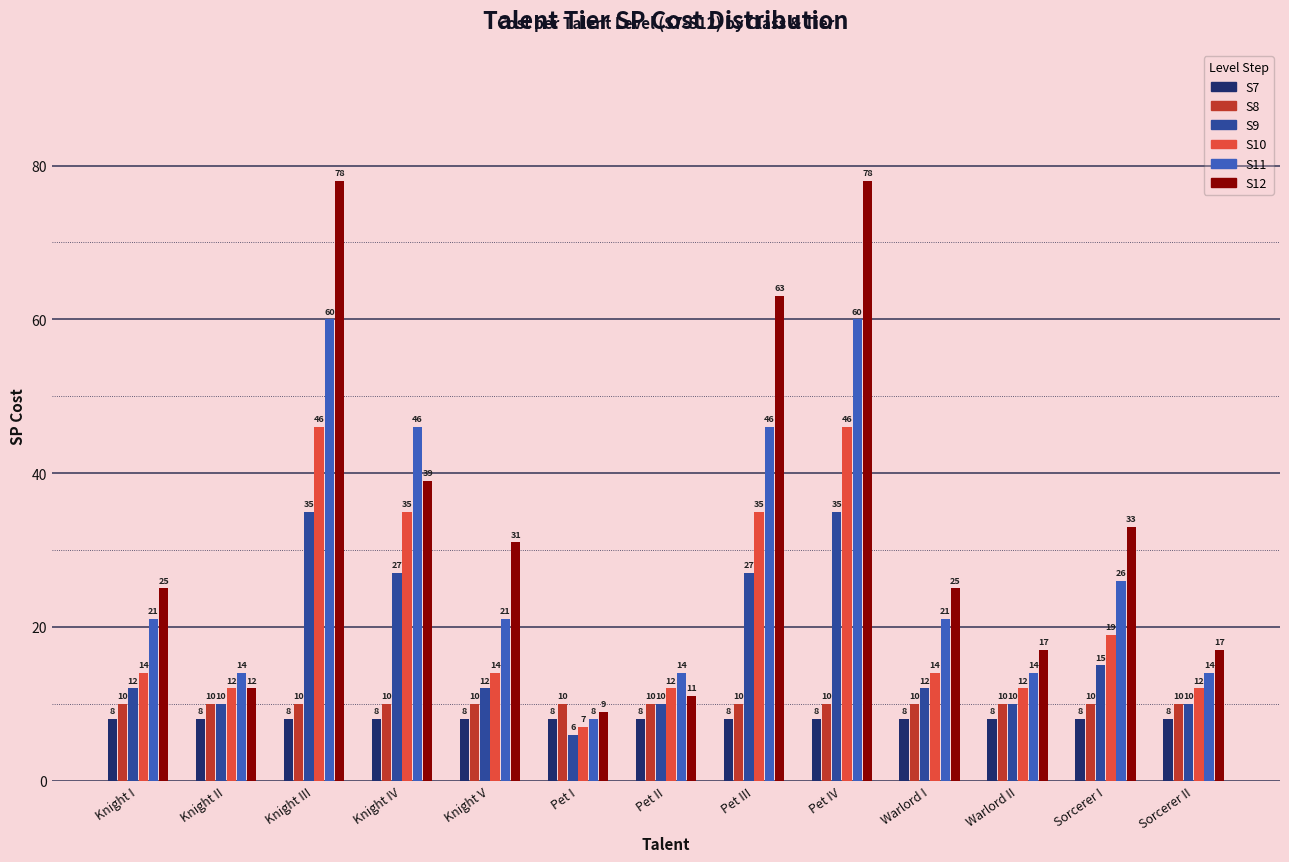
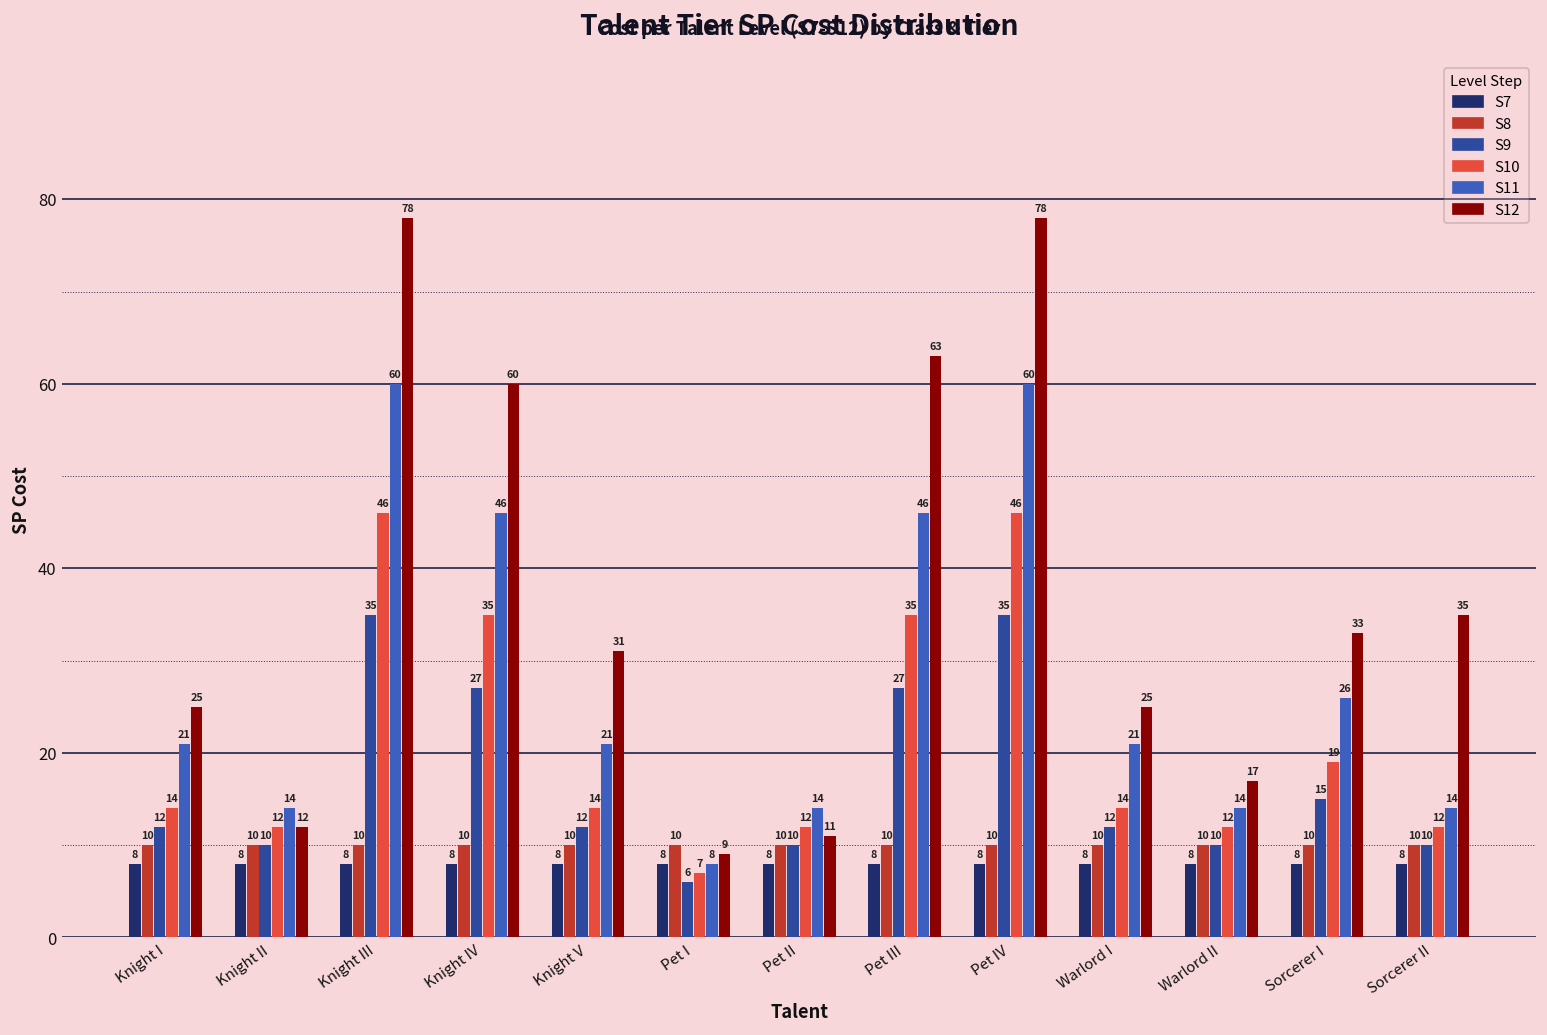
  {
    "S12": {
      "Knight I": 25,
      "Knight II": 12,
      "Knight III": 78,
-     "Knight IV": 39,
+     "Knight IV": 60,
      "Knight V": 31,
      "Pet I": 9,
      "Pet II": 11,
      "Pet III": 63,
      "Pet IV": 78,
      "Warlord I": 25,
      "Warlord II": 17,
      "Sorcerer I": 33,
-     "Sorcerer II": 17
+     "Sorcerer II": 35
    }
  }
